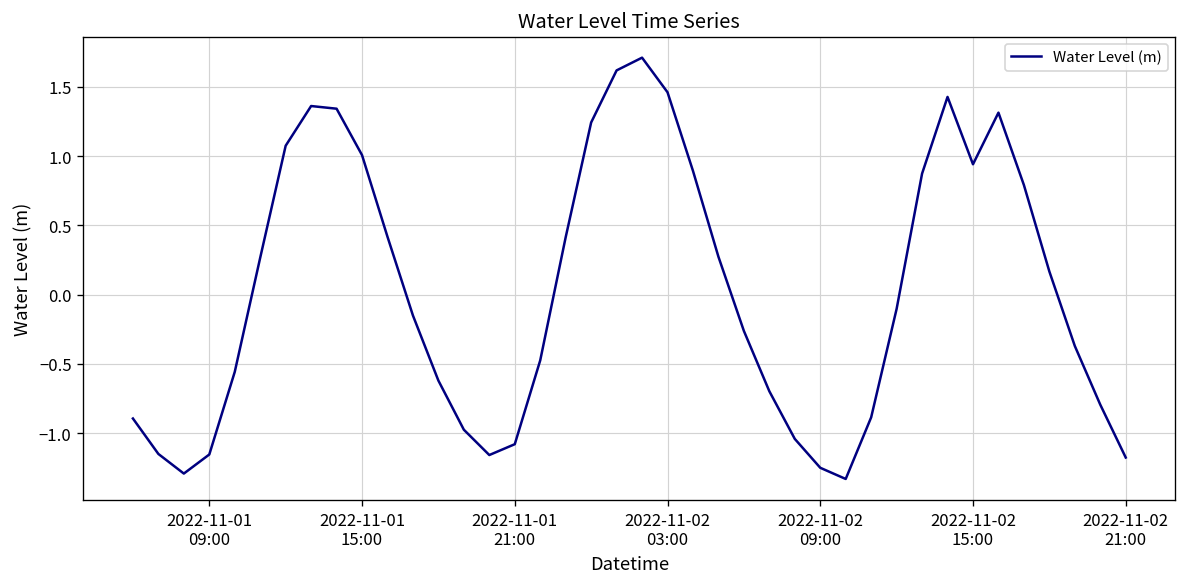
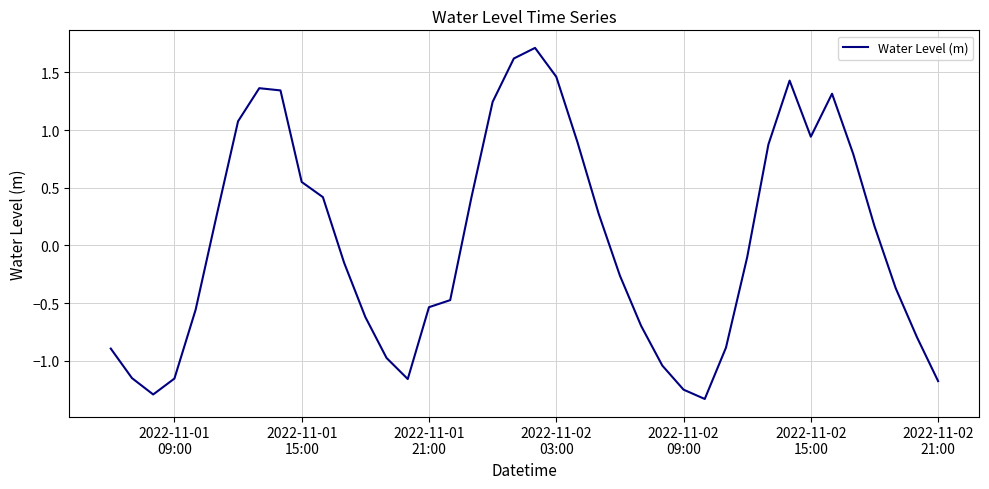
  {
    "2022-11-01 09:00": -1.15,
-   "2022-11-01 15:00": 1.01,
-   "2022-11-01 21:00": -1.08,
+   "2022-11-01 15:00": 0.55,
+   "2022-11-01 21:00": -0.54,
    "2022-11-02 03:00": 1.46,
    "2022-11-02 09:00": -1.25,
    "2022-11-02 15:00": 0.94,
    "2022-11-02 21:00": -1.18
  }
